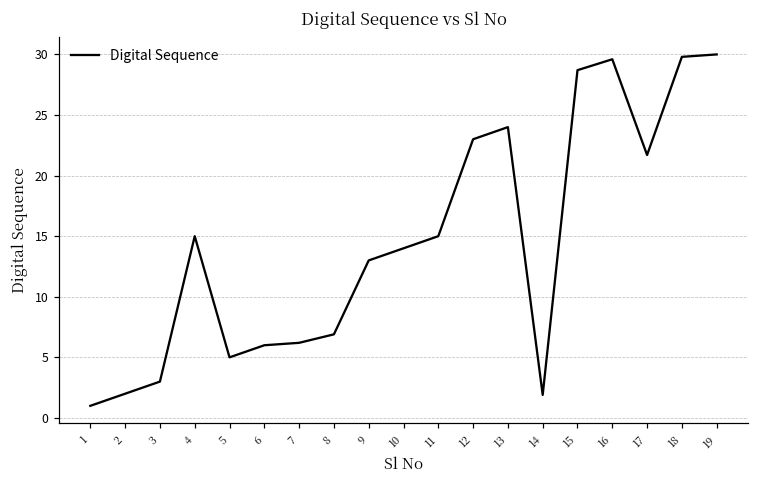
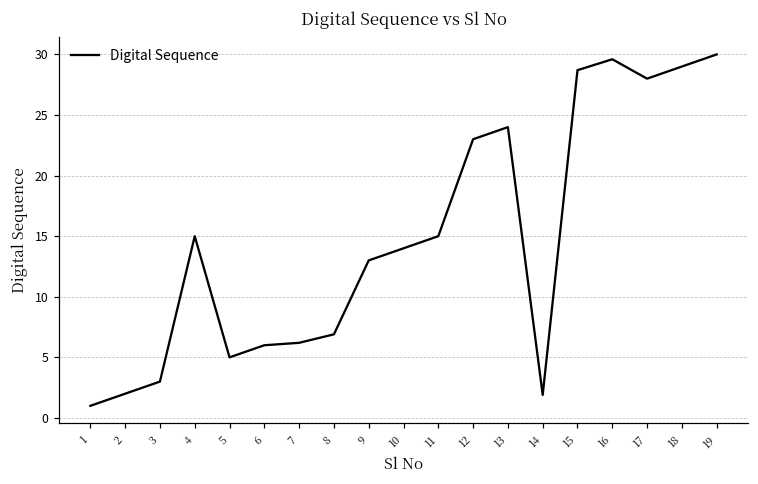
  {
    "1": 1.0,
    "2": 2.0,
    "3": 3.0,
    "4": 15.0,
    "5": 5.0,
    "6": 6.0,
    "7": 6.2,
    "8": 6.9,
    "9": 13.0,
    "10": 14.0,
    "11": 15.0,
    "12": 23.0,
    "13": 24.0,
    "14": 1.9,
    "15": 28.7,
    "16": 29.6,
-   "17": 21.7,
-   "18": 29.8,
+   "17": 28.0,
+   "18": 29.0,
    "19": 30.0
  }
